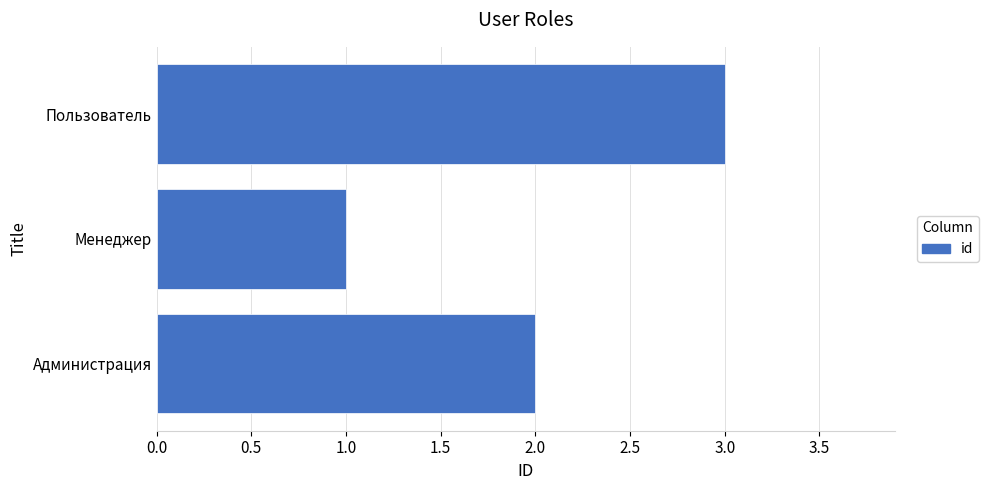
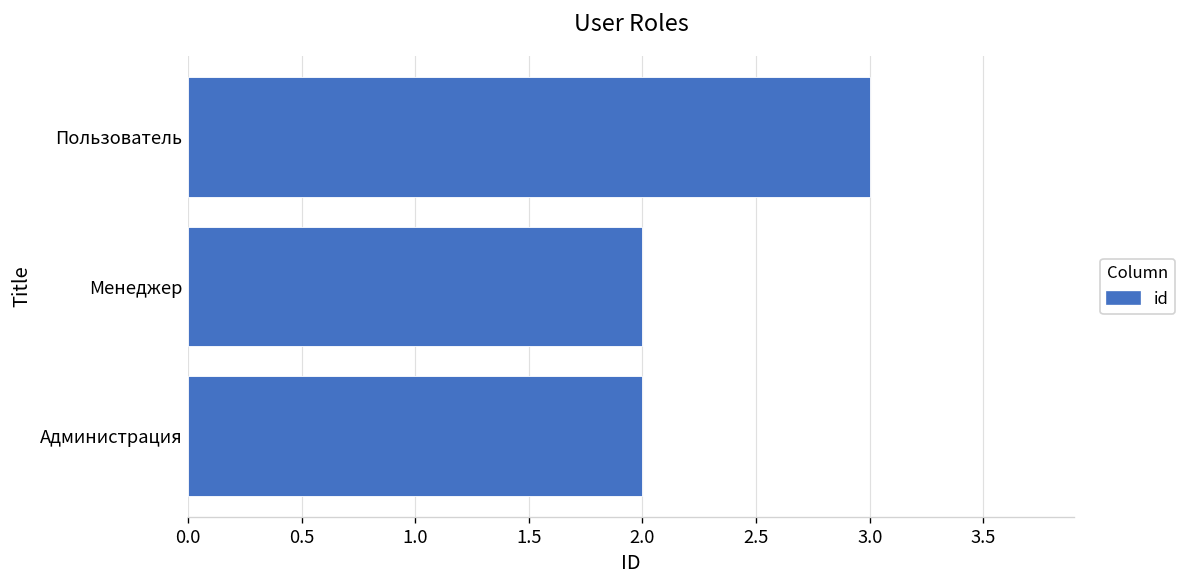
  {
    "Пользователь": 3,
-   "Менеджер": 1,
+   "Менеджер": 2,
    "Администрация": 2
  }
